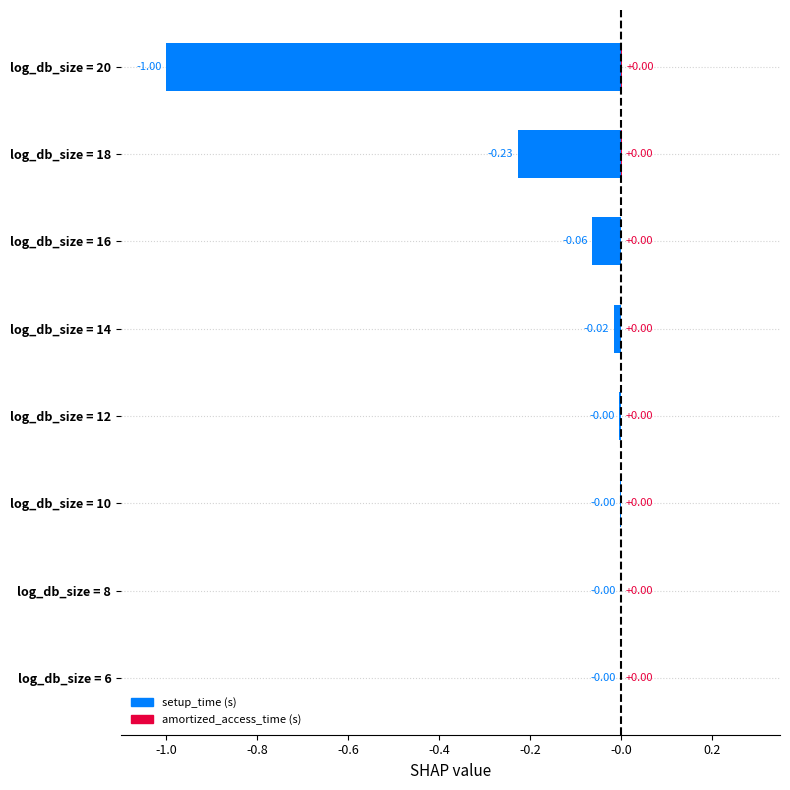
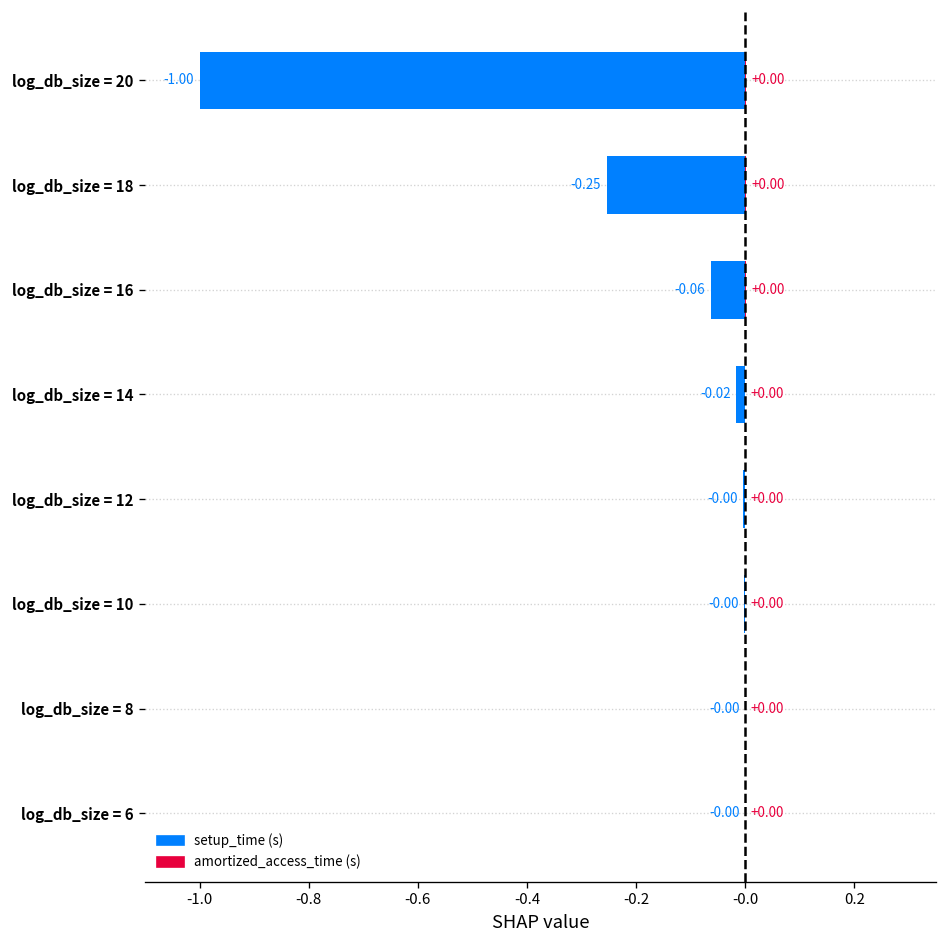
  {
    "setup_time (s)": {
      "log_db_size = 20": "-1.00",
-     "log_db_size = 18": "-0.23",
+     "log_db_size = 18": "-0.25",
      "log_db_size = 16": "-0.06",
      "log_db_size = 14": "-0.02",
      "log_db_size = 12": "-0.00",
      "log_db_size = 10": "-0.00",
      "log_db_size = 8": "-0.00",
      "log_db_size = 6": "-0.00"
    },
    "amortized_access_time (s)": {
      "log_db_size = 20": "+0.00",
      "log_db_size = 18": "+0.00",
      "log_db_size = 16": "+0.00",
      "log_db_size = 14": "+0.00",
      "log_db_size = 12": "+0.00",
      "log_db_size = 10": "+0.00",
      "log_db_size = 8": "-0.00",
      "log_db_size = 6": "-0.00"
    }
  }
